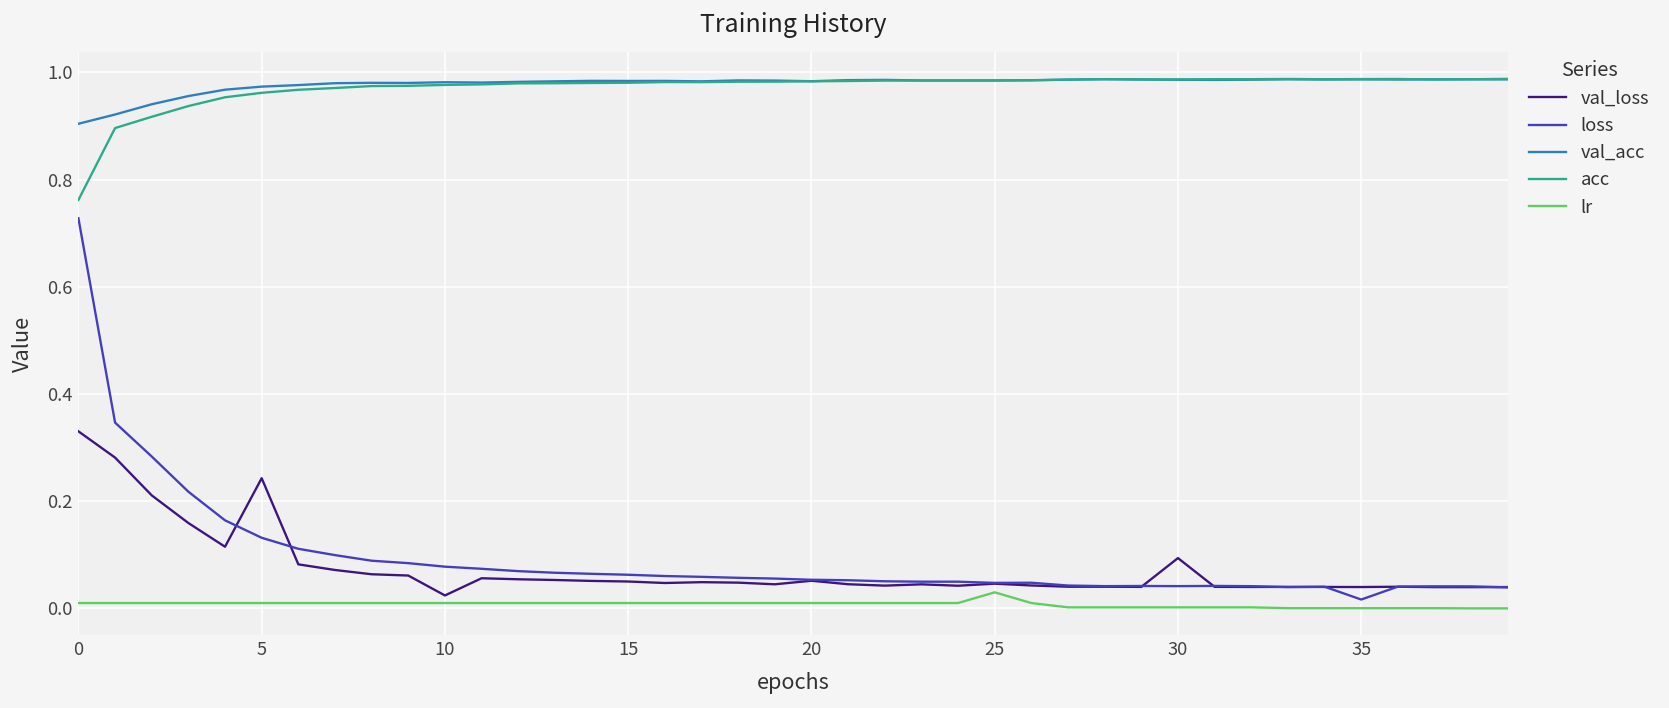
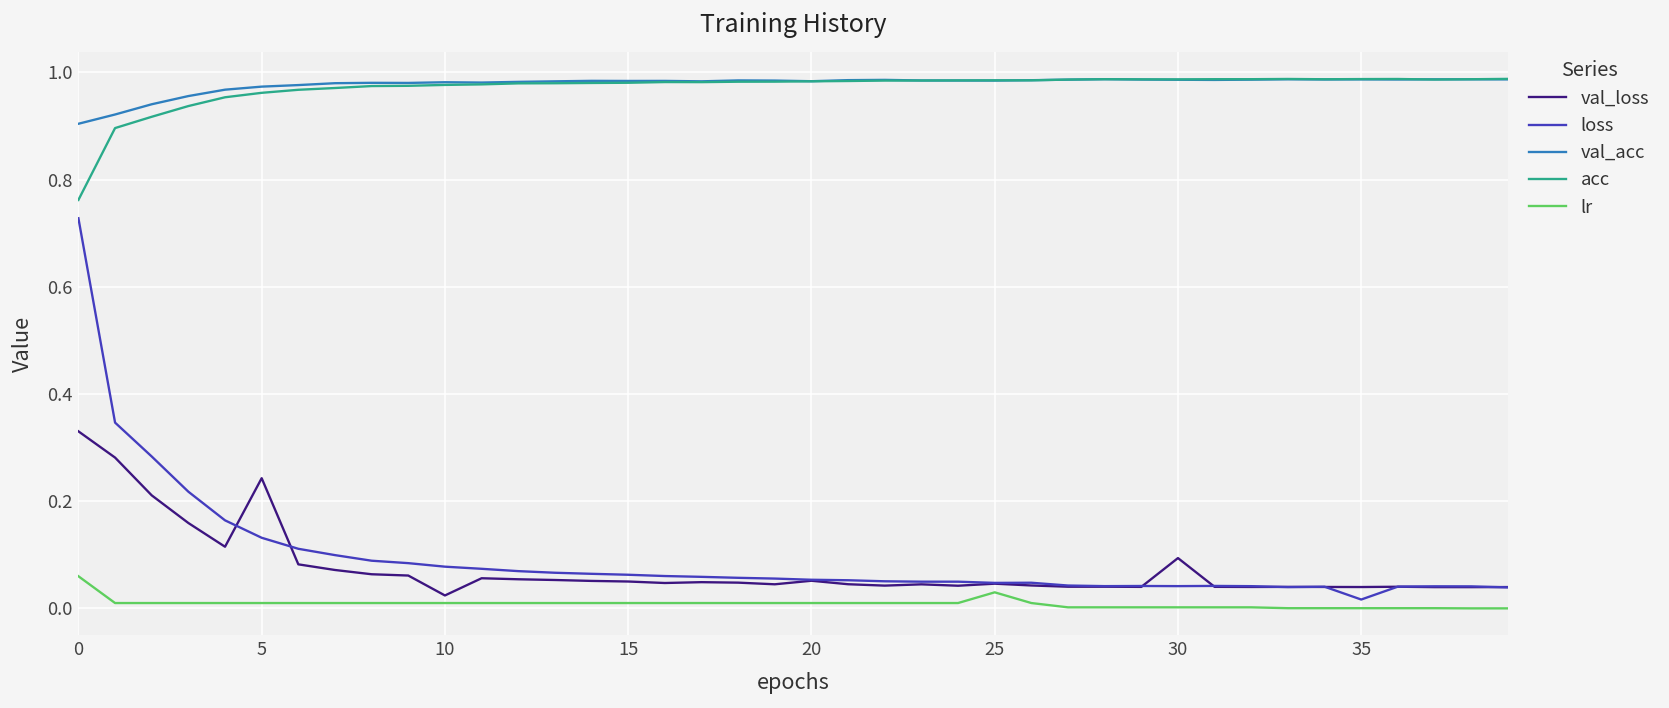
  {
    "val_loss": {
      "0": 0.33,
      "5": 0.24,
      "10": 0.02,
      "15": 0.05,
      "30": 0.09,
      "35": 0.04
    },
    "loss": {
      "0": 0.73,
      "5": 0.13,
      "10": 0.08,
      "15": 0.06,
      "30": 0.04,
      "35": 0.02
    },
    "val_acc": {
      "0": 0.90,
      "5": 0.97
    },
    "acc": {
      "0": 0.76,
      "5": 0.96
    },
    "lr": {
-     "0": 0.01,
+     "0": 0.06,
      "5": 0.01,
      "10": 0.01,
      "15": 0.01,
      "20": 0.01,
      "25": 0.03,
      "30": 0.00,
      "35": 0.00
    }
  }
